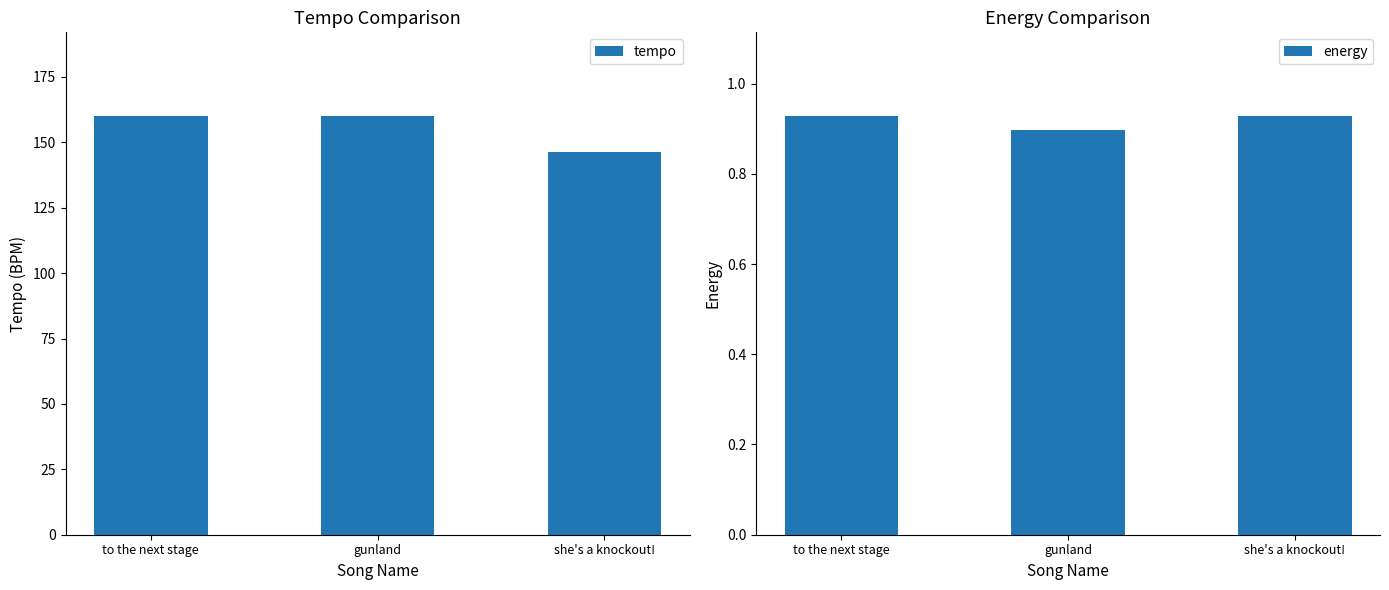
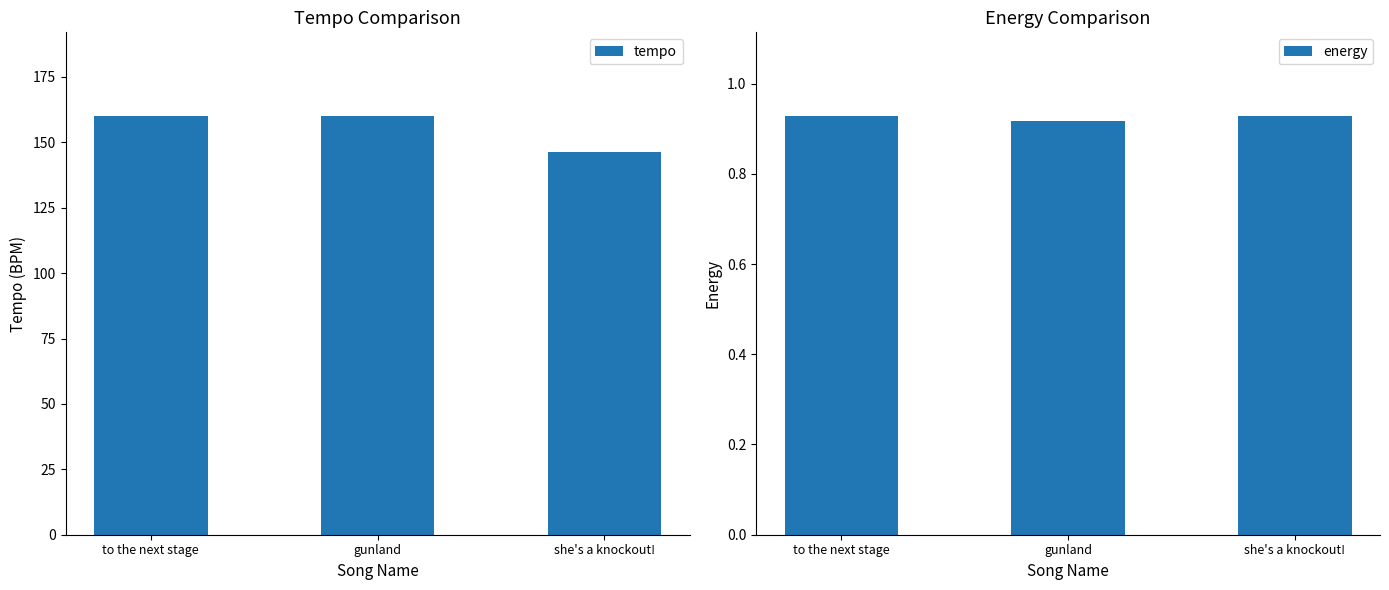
  {
    "Tempo Comparison": {
      "to the next stage": 160,
      "gunland": 160,
      "she's a knockout!": 146
    },
    "Energy Comparison": {
      "to the next stage": 0.93,
-     "gunland": 0.90,
+     "gunland": 0.92,
      "she's a knockout!": 0.93
    }
  }
